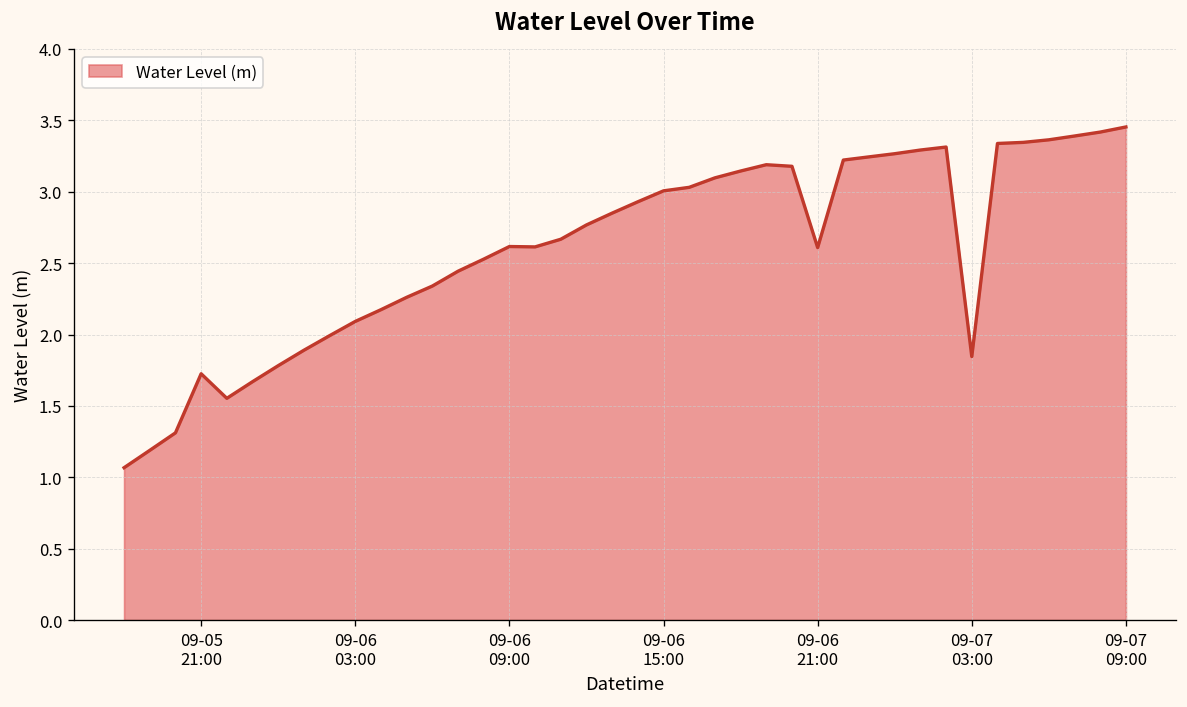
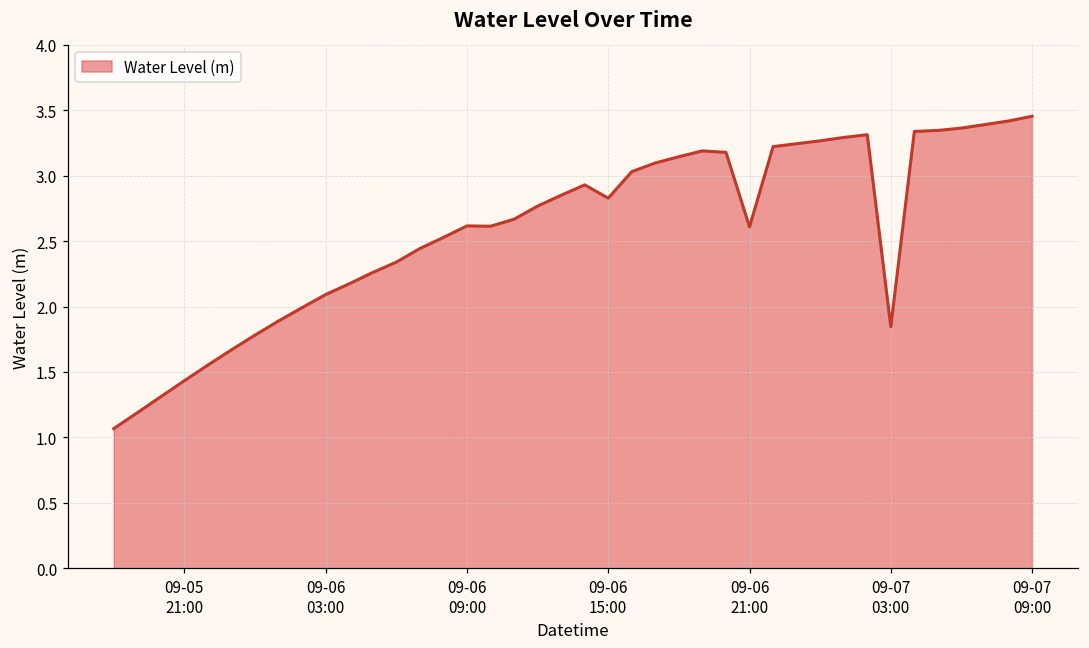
  {
-   "09-05 21:00": 1.73,
+   "09-05 21:00": 1.43,
    "09-06 03:00": 2.09,
    "09-06 09:00": 2.62,
-   "09-06 15:00": 3.01,
+   "09-06 15:00": 2.83,
    "09-06 21:00": 2.61,
    "09-07 03:00": 1.85,
    "09-07 09:00": 3.45
  }
